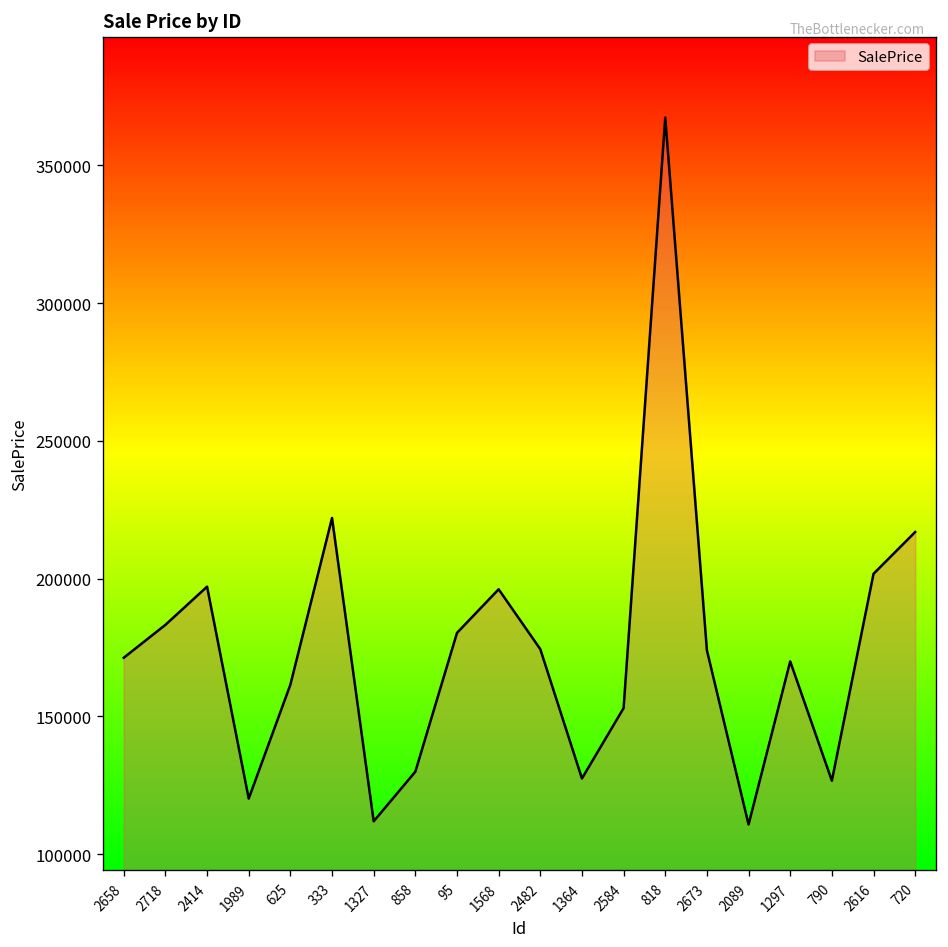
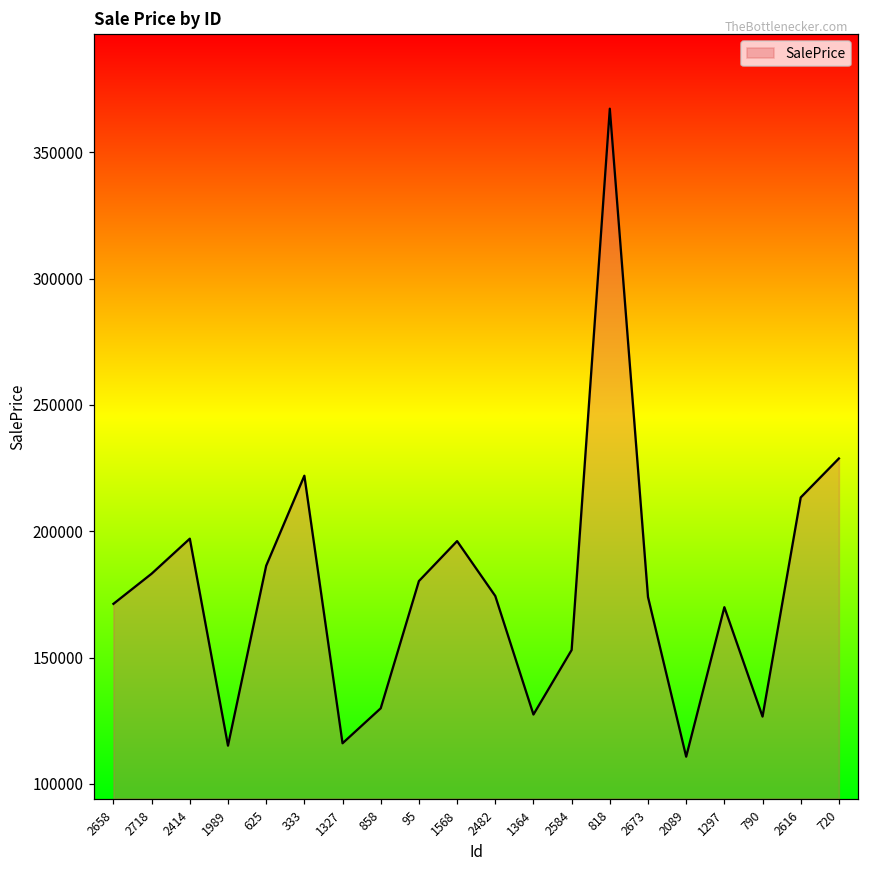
  {
    "2658": 171000,
    "2718": 183000,
    "2414": 197000,
-   "1989": 120000,
-   "625": 162000,
+   "1989": 115000,
+   "625": 186000,
    "333": 222000,
-   "1327": 112000,
+   "1327": 116000,
    "858": 130000,
    "95": 180000,
    "1568": 196000,
    "2482": 174000,
    "1364": 127000,
    "2584": 153000,
    "818": 367000,
    "2673": 174000,
    "2089": 111000,
    "1297": 170000,
    "790": 127000,
-   "2616": 202000,
-   "720": 217000
+   "2616": 213000,
+   "720": 229000
  }
